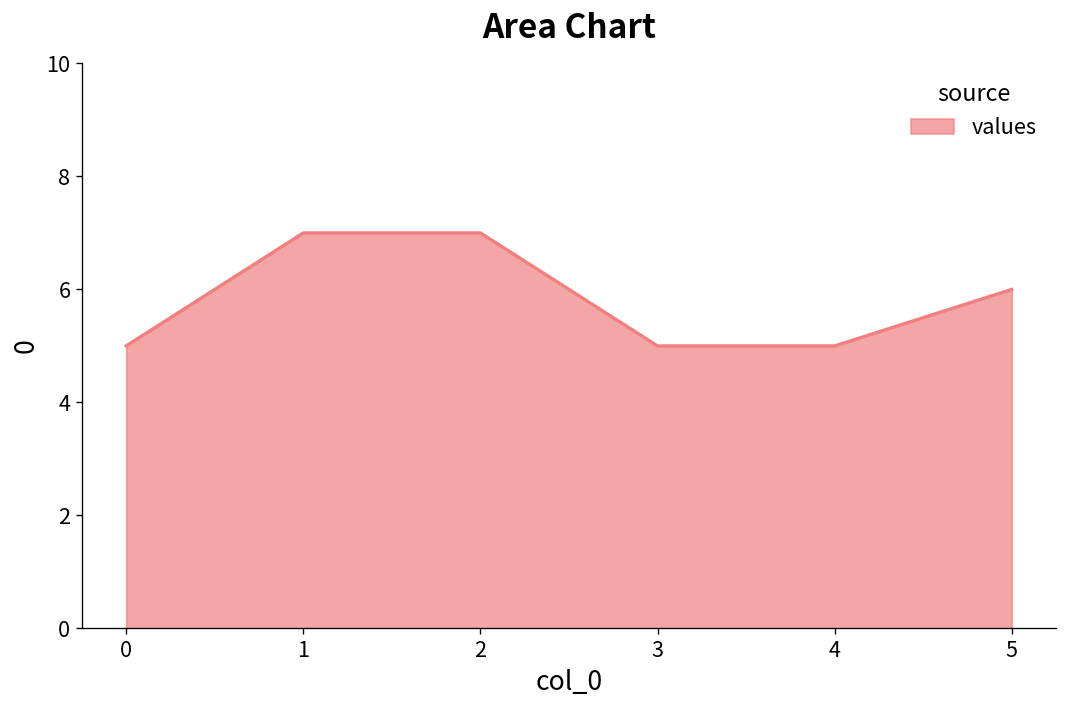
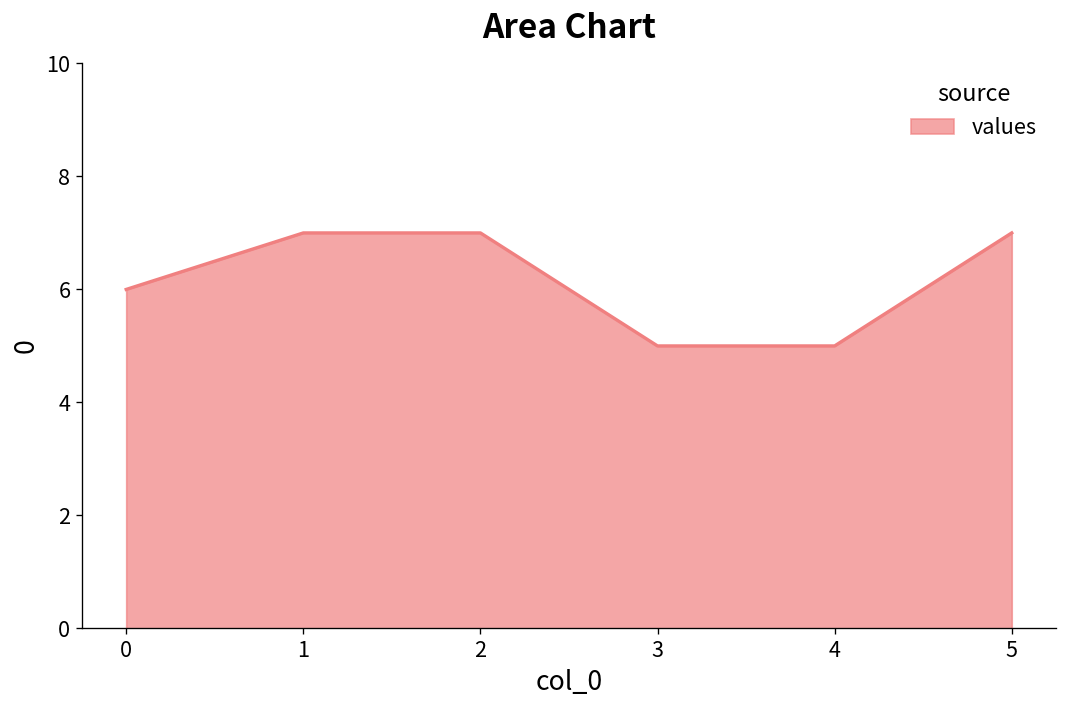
  {
-   "0": 5,
+   "0": 6,
    "1": 7,
    "2": 7,
    "3": 5,
    "4": 5,
-   "5": 6
+   "5": 7
  }
